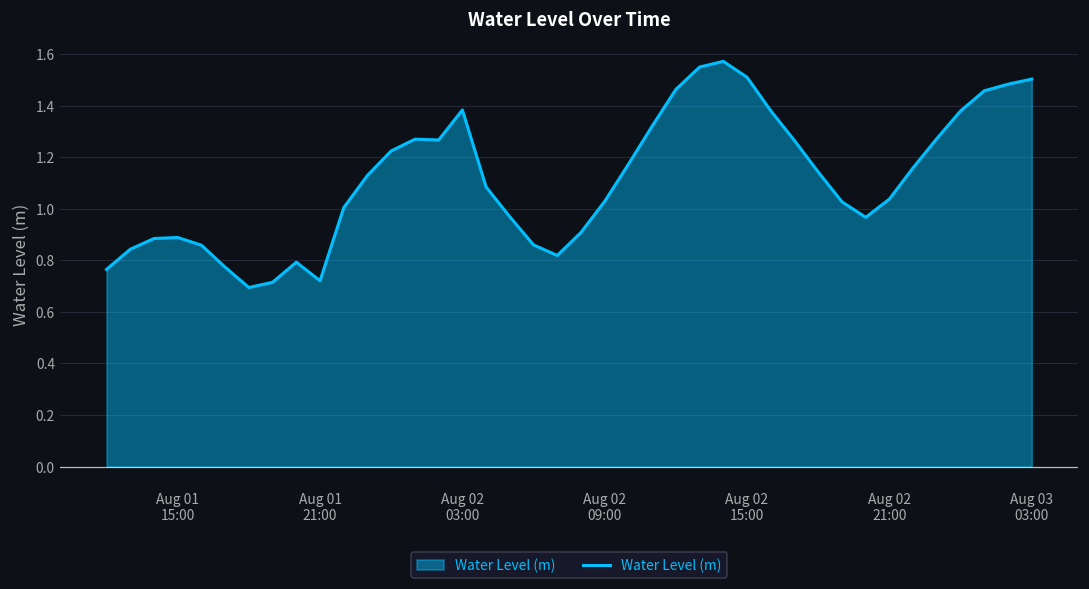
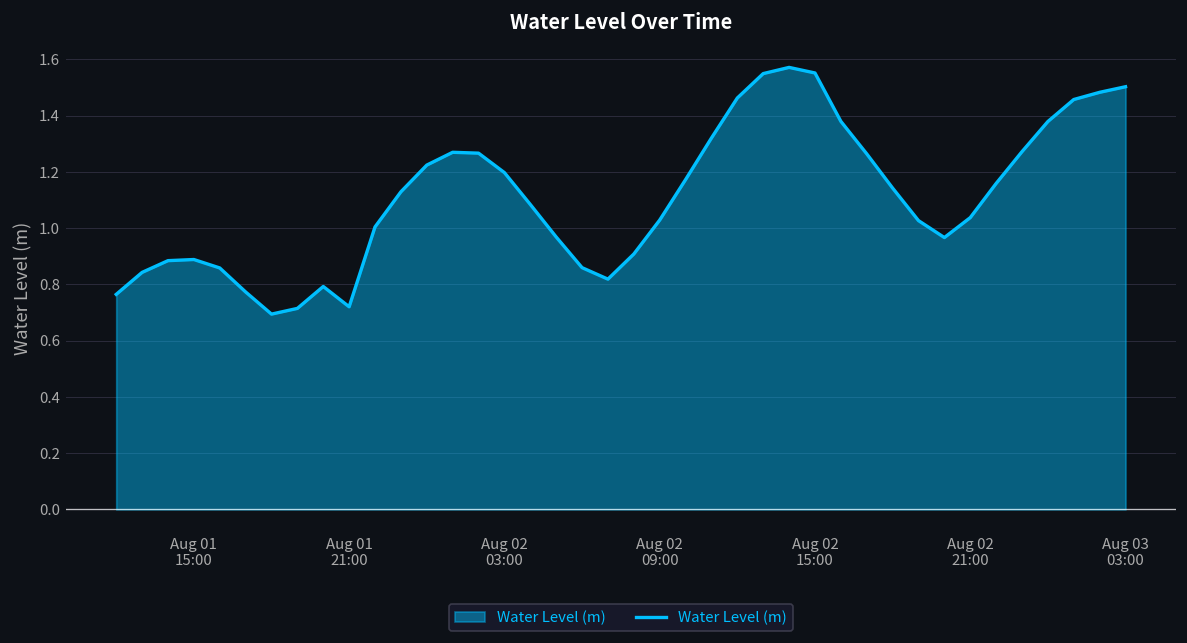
  {
    "Aug 01 15:00": 0.89,
    "Aug 01 21:00": 0.72,
-   "Aug 02 03:00": 1.38,
+   "Aug 02 03:00": 1.20,
    "Aug 02 09:00": 1.03,
-   "Aug 02 15:00": 1.51,
+   "Aug 02 15:00": 1.55,
    "Aug 02 21:00": 1.04,
    "Aug 03 03:00": 1.50
  }
